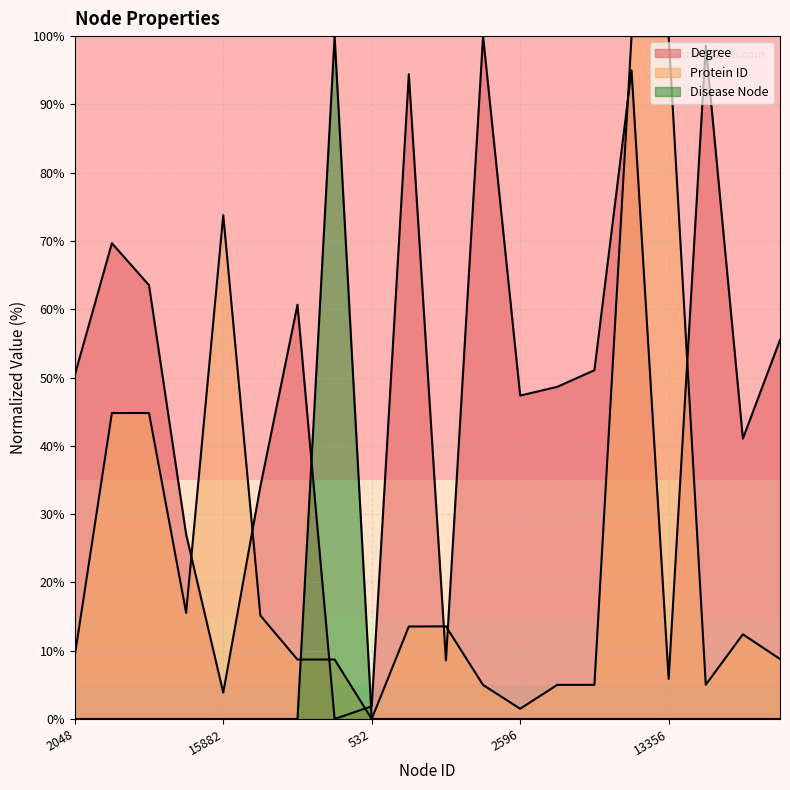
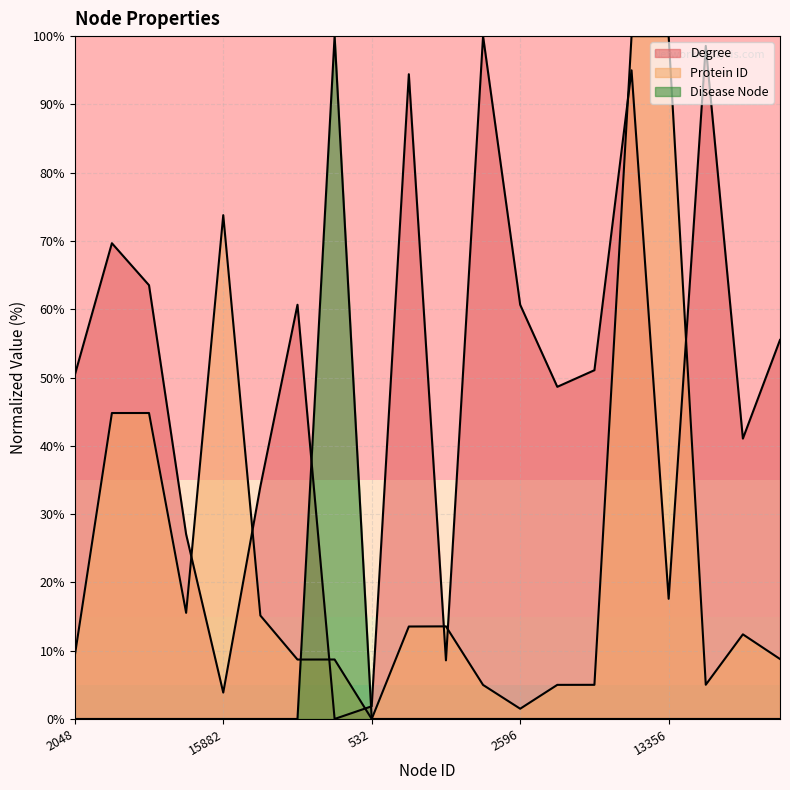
  {
    "Degree": {
      "2048": "50%",
      "15882": "4%",
      "532": "2%",
-     "2596": "47%",
-     "13356": "6%"
+     "2596": "61%",
+     "13356": "18%"
    },
    "Protein ID": {
      "2048": "9%",
      "15882": "74%",
      "2596": "1%",
      "13356": "100%"
    },
    "Disease Node": {
      "2048": "0%",
      "15882": "0%",
      "2596": "0%",
      "13356": "0%"
    }
  }
